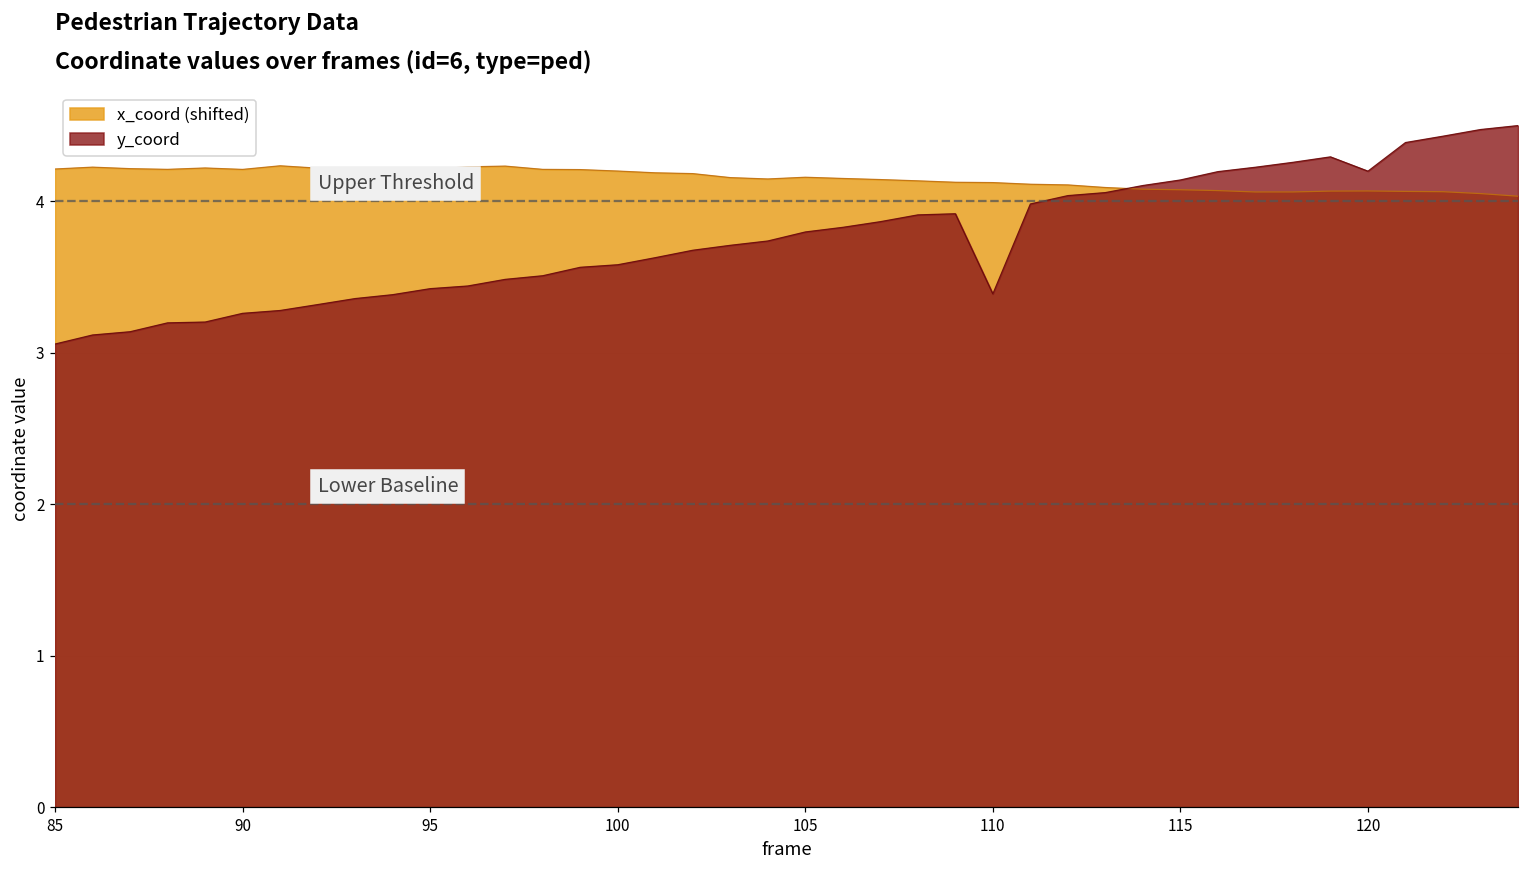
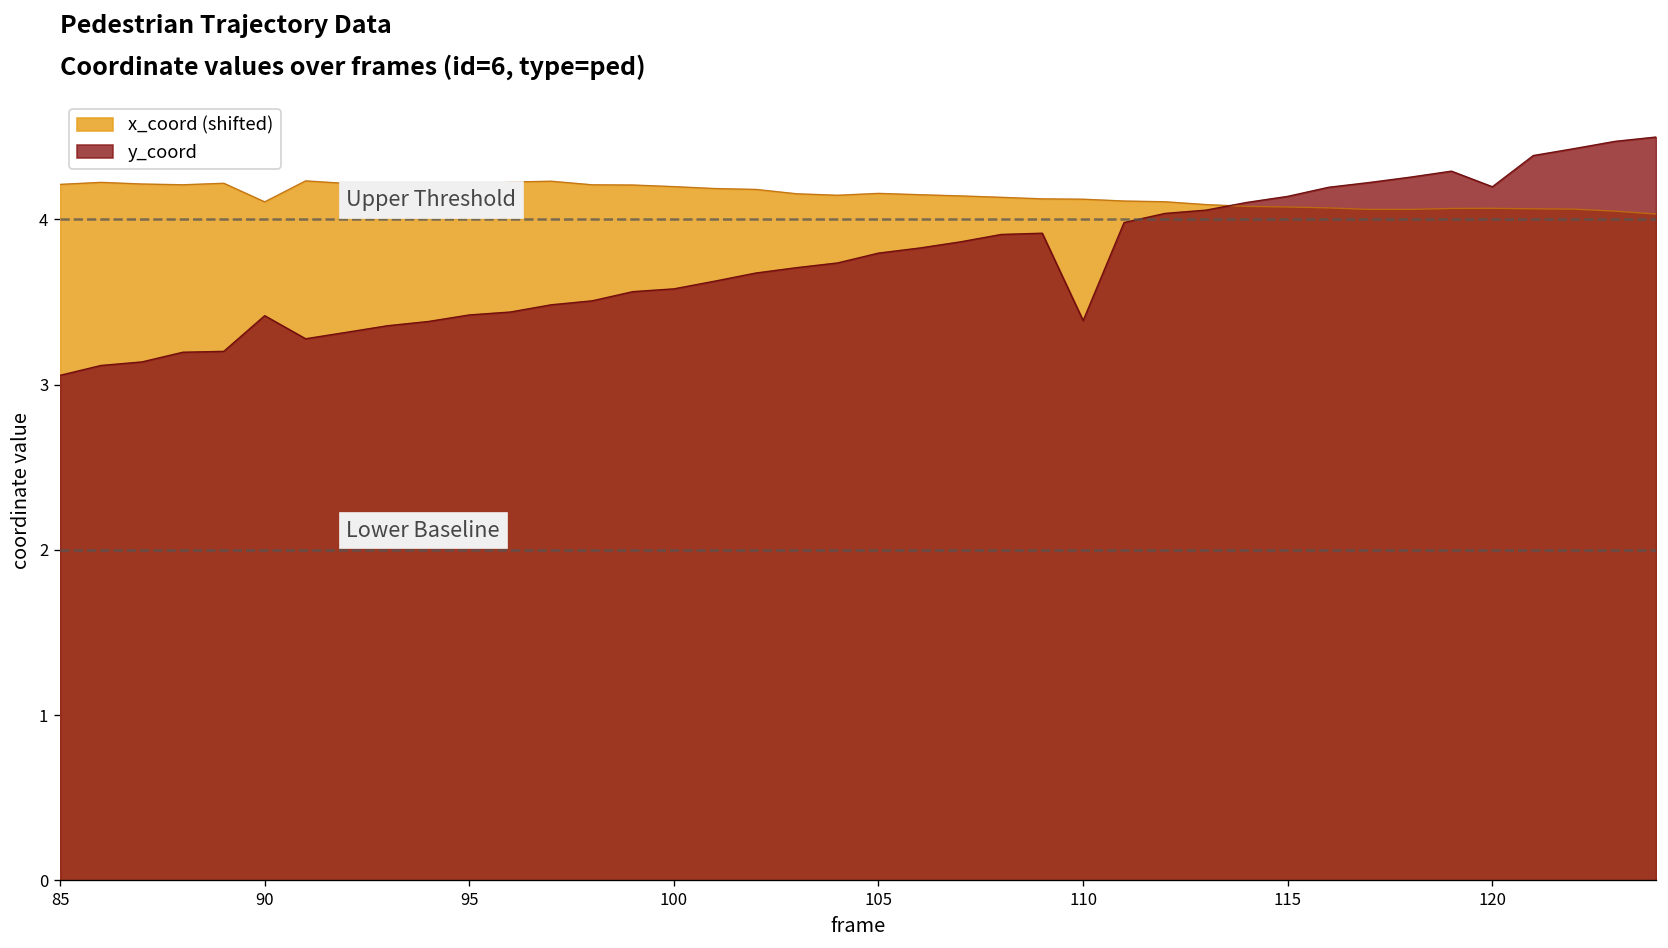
  {
    "x_coord (shifted)": {
      "85": 4.21,
-     "90": 4.21,
+     "90": 4.11,
      "100": 4.20,
      "105": 4.16,
      "110": 4.12,
      "115": 4.08,
      "120": 4.07
    },
    "y_coord": {
      "85": 3.06,
-     "90": 3.26,
+     "90": 3.42,
      "95": 3.42,
      "100": 3.58,
      "105": 3.80,
      "110": 3.39,
      "115": 4.14,
      "120": 4.20
    }
  }
